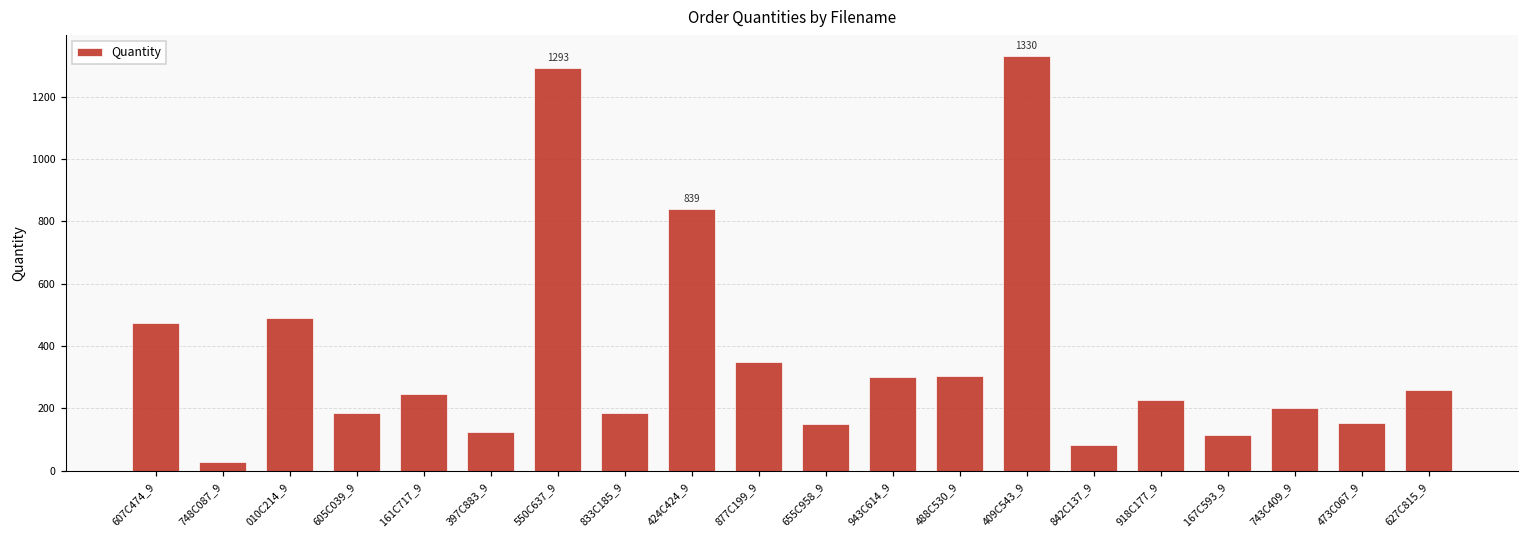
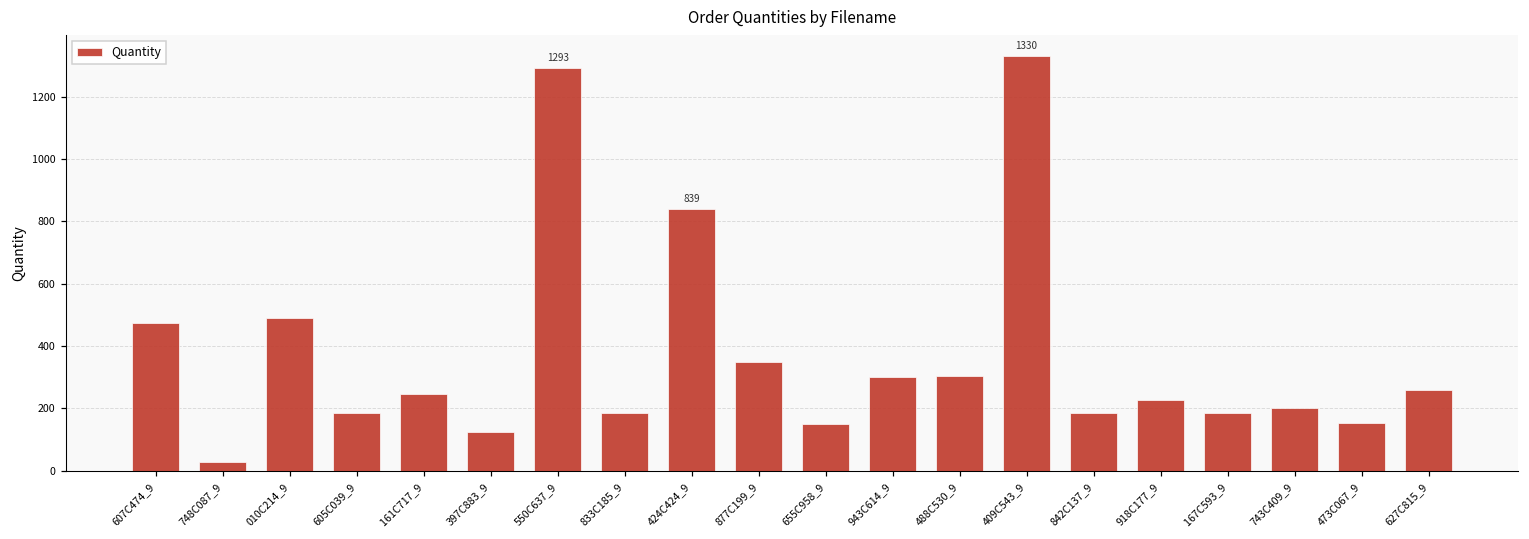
  {
    "607C474_9": 480,
    "748C087_9": 30,
    "010C214_9": 490,
    "605C039_9": 190,
    "161C717_9": 250,
    "397C883_9": 120,
    "833C185_9": 190,
    "877C199_9": 350,
    "655C958_9": 150,
    "943C614_9": 300,
    "488C530_9": 300,
-   "842C137_9": 80,
+   "842C137_9": 190,
    "918C177_9": 230,
-   "167C593_9": 110,
+   "167C593_9": 190,
    "743C409_9": 200,
    "473C067_9": 150,
    "627C815_9": 260
  }
